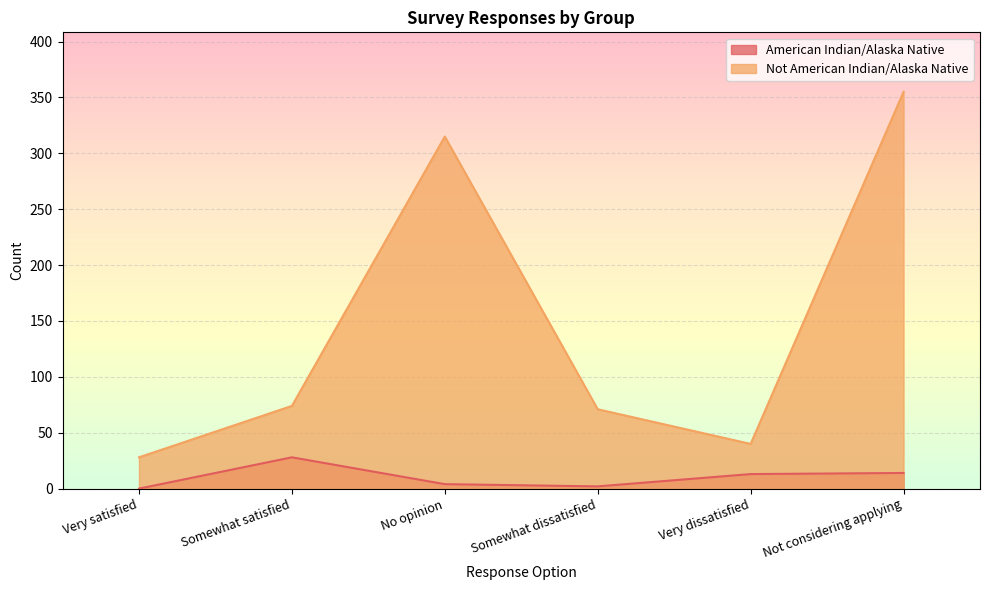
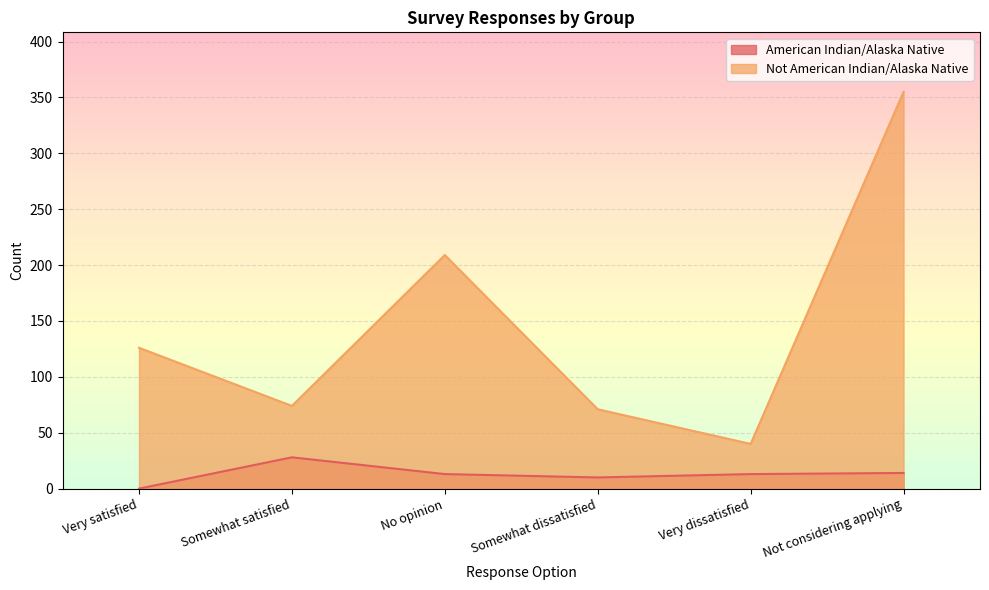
  {
    "American Indian/Alaska Native": {
      "Very satisfied": 0,
      "Somewhat satisfied": 28,
-     "No opinion": 4,
-     "Somewhat dissatisfied": 2,
+     "No opinion": 13,
+     "Somewhat dissatisfied": 10,
      "Very dissatisfied": 13,
      "Not considering applying": 14
    },
    "Not American Indian/Alaska Native": {
-     "Very satisfied": 28,
+     "Very satisfied": 126,
      "Somewhat satisfied": 74,
-     "No opinion": 315,
+     "No opinion": 209,
      "Somewhat dissatisfied": 71,
      "Very dissatisfied": 40,
      "Not considering applying": 355
    }
  }
